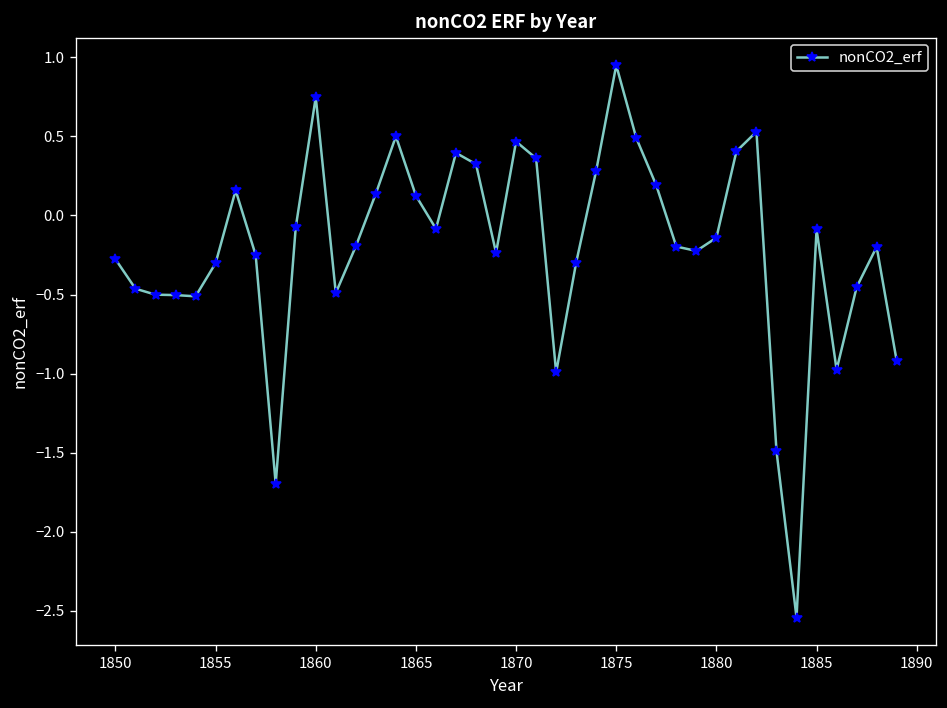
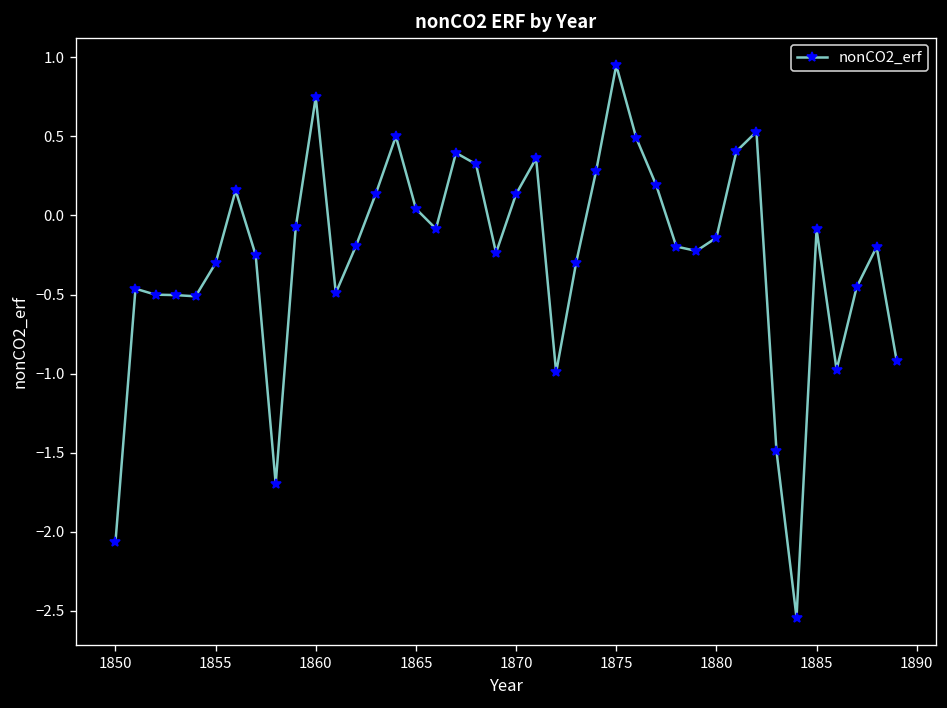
  {
-   "1850": -0.28,
+   "1850": -2.07,
    "1855": -0.30,
    "1860": 0.75,
-   "1865": 0.13,
-   "1870": 0.47,
+   "1865": 0.04,
+   "1870": 0.14,
    "1875": 0.95,
    "1880": -0.14,
    "1885": -0.09
  }
